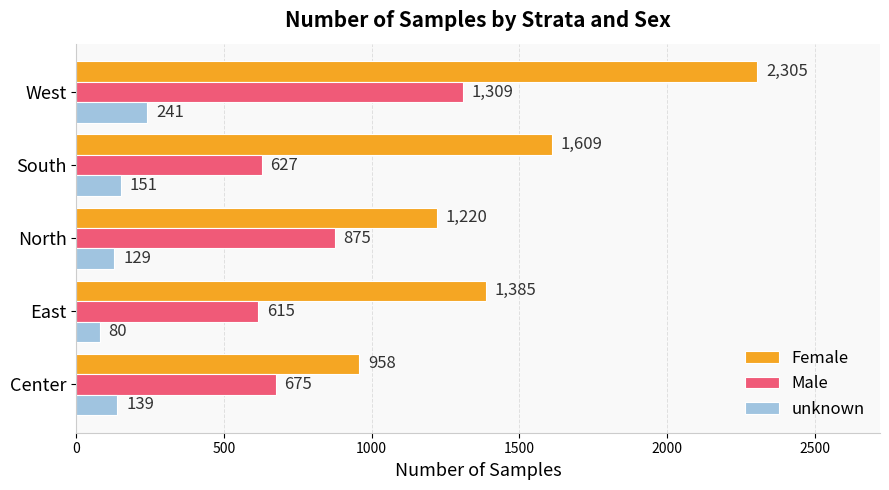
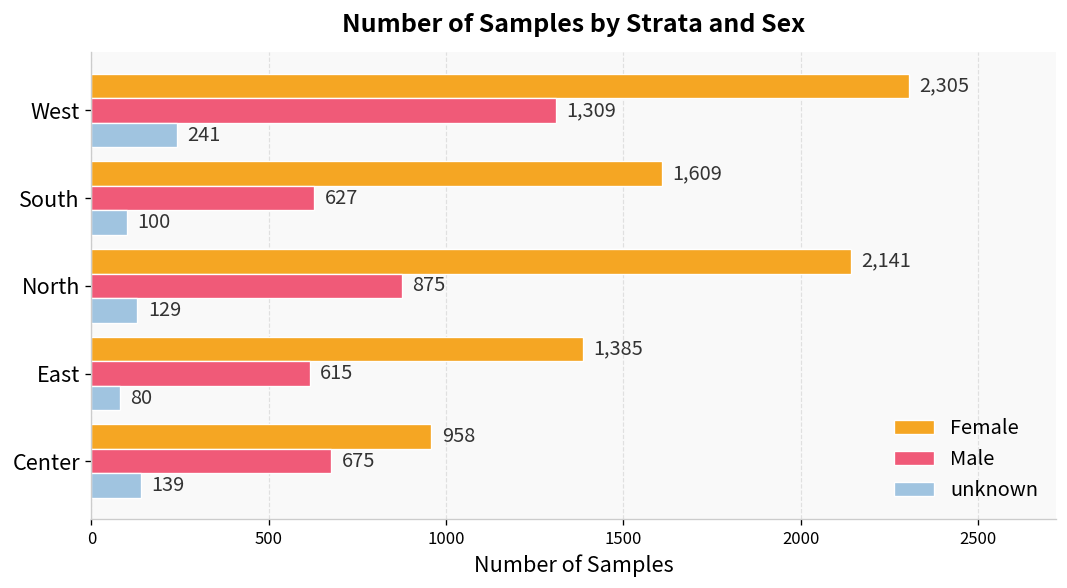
  {
    "Female": {
      "West": "2,305",
      "South": "1,609",
-     "North": "1,220",
+     "North": "2,141",
      "East": "1,385",
      "Center": "958"
    },
    "Male": {
      "West": "1,309",
      "South": "627",
      "North": "875",
      "East": "615",
      "Center": "675"
    },
    "unknown": {
      "West": "241",
-     "South": "151",
+     "South": "100",
      "North": "129",
      "East": "80",
      "Center": "139"
    }
  }
